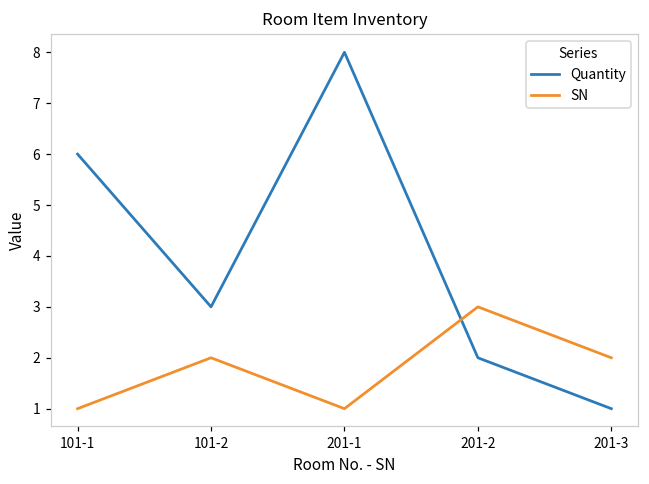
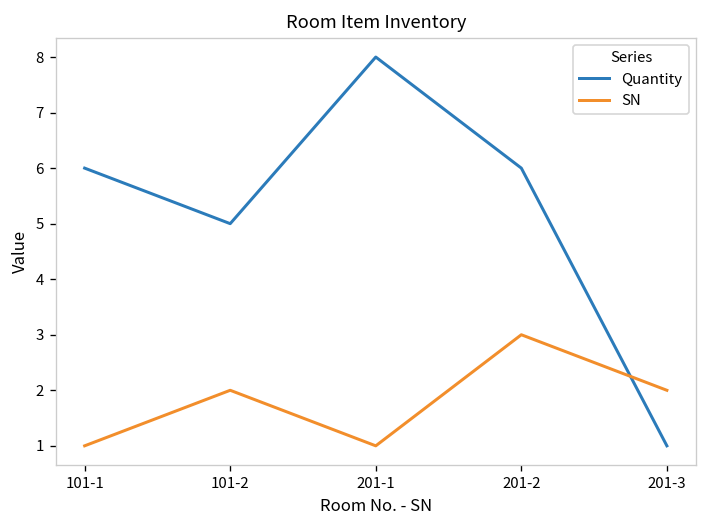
  {
    "Quantity": {
      "101-1": 6,
-     "101-2": 3,
+     "101-2": 5,
      "201-1": 8,
-     "201-2": 2,
+     "201-2": 6,
      "201-3": 1
    },
    "SN": {
      "101-1": 1,
      "101-2": 2,
      "201-1": 1,
      "201-2": 3,
      "201-3": 2
    }
  }
